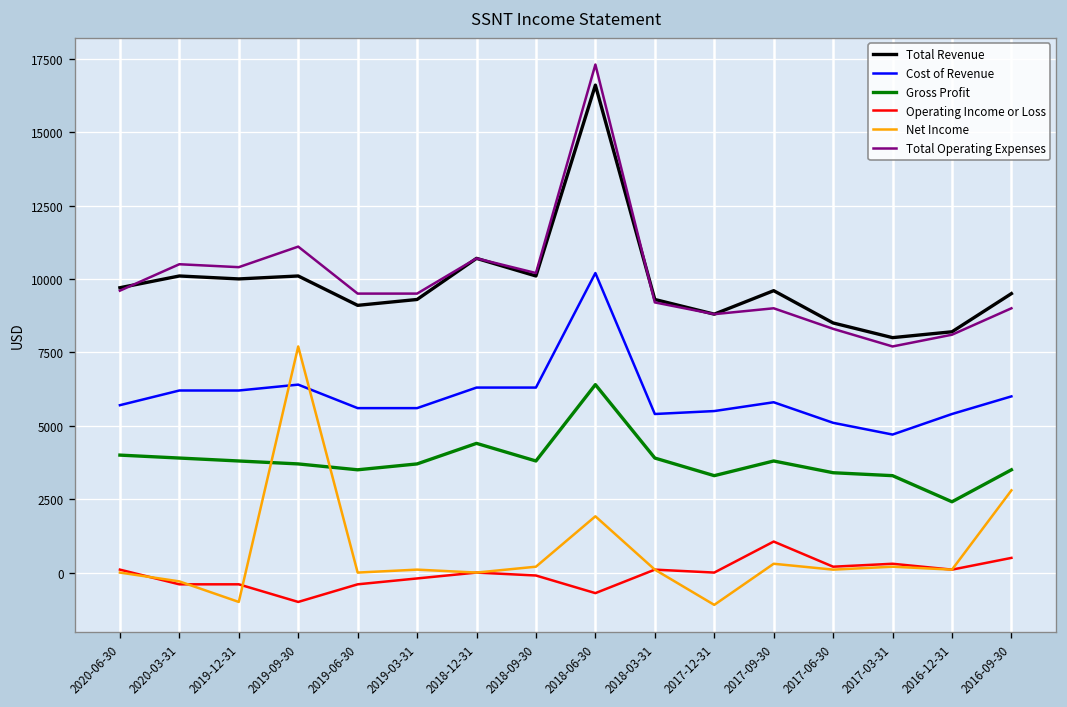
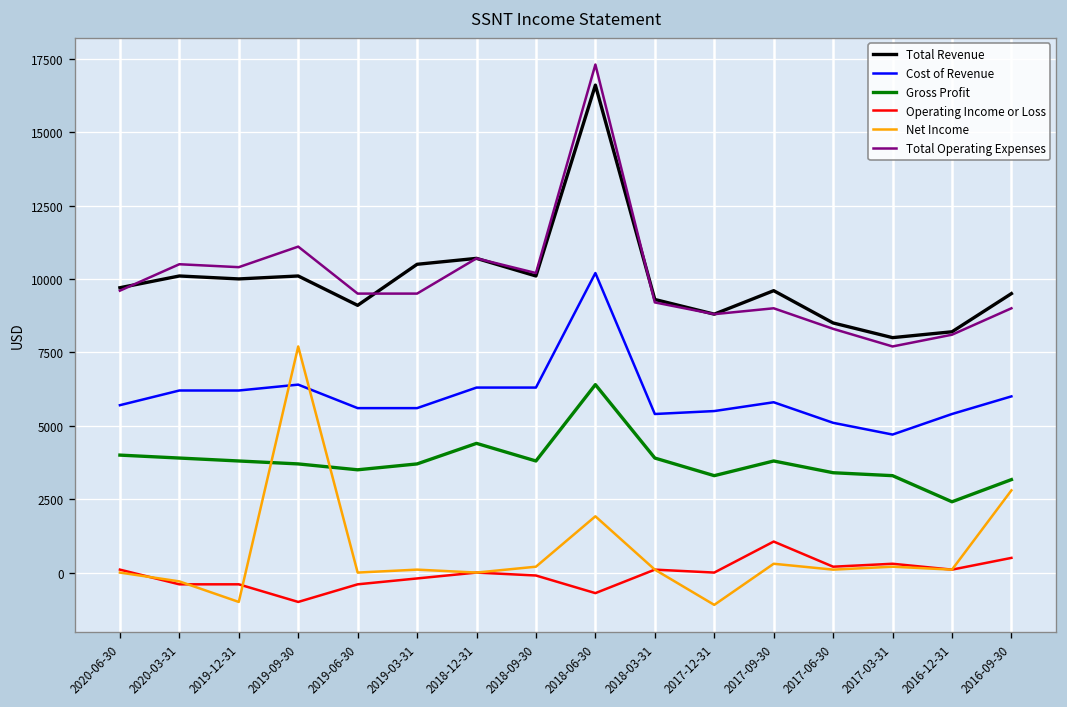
  {
    "Total Revenue": {
      "2020-03-31": 10100,
      "2019-12-31": 10000,
      "2019-09-30": 10100,
      "2019-06-30": 9100,
-     "2019-03-31": 9300,
+     "2019-03-31": 10500,
      "2018-06-30": 16600,
      "2017-09-30": 9600,
      "2017-06-30": 8500,
      "2017-03-31": 8000,
      "2016-09-30": 9500
    },
    "Cost of Revenue": {
      "2020-06-30": 5700,
      "2020-03-31": 6200,
      "2019-12-31": 6200,
      "2019-09-30": 6400,
      "2019-06-30": 5600,
      "2019-03-31": 5600,
      "2018-12-31": 6300,
      "2018-09-30": 6300,
      "2018-06-30": 10200,
      "2018-03-31": 5400,
      "2017-12-31": 5500,
      "2017-09-30": 5800,
      "2017-06-30": 5100,
      "2017-03-31": 4700,
      "2016-12-31": 5400,
      "2016-09-30": 6000
    },
    "Gross Profit": {
      "2020-06-30": 4000,
      "2020-03-31": 3900,
      "2019-12-31": 3800,
      "2019-09-30": 3700,
      "2019-06-30": 3500,
      "2019-03-31": 3700,
      "2018-12-31": 4400,
      "2018-09-30": 3800,
      "2018-06-30": 6400,
      "2018-03-31": 3900,
      "2017-12-31": 3300,
      "2017-09-30": 3800,
      "2017-06-30": 3400,
      "2017-03-31": 3300,
      "2016-12-31": 2400,
-     "2016-09-30": 3500
+     "2016-09-30": 3200
    },
    "Operating Income or Loss": {
      "2019-12-31": -400,
      "2019-09-30": -1000,
      "2019-06-30": -400,
      "2019-03-31": -200,
      "2018-09-30": -100,
      "2018-06-30": -700,
      "2017-12-31": 0,
      "2017-09-30": 1100,
      "2016-09-30": 500
    },
    "Net Income": {
      "2019-12-31": -1000,
      "2019-09-30": 7700,
      "2019-06-30": 0,
      "2019-03-31": 100,
      "2018-09-30": 200,
      "2018-06-30": 1900,
      "2017-12-31": -1100,
      "2017-09-30": 300,
      "2016-09-30": 2800
    },
    "Total Operating Expenses": {
      "2020-03-31": 10500,
      "2019-12-31": 10400,
      "2019-09-30": 11100,
      "2019-06-30": 9500,
      "2019-03-31": 9500,
      "2018-06-30": 17300,
      "2017-09-30": 9000,
      "2017-06-30": 8300,
      "2017-03-31": 7700,
      "2016-09-30": 9000
    }
  }
